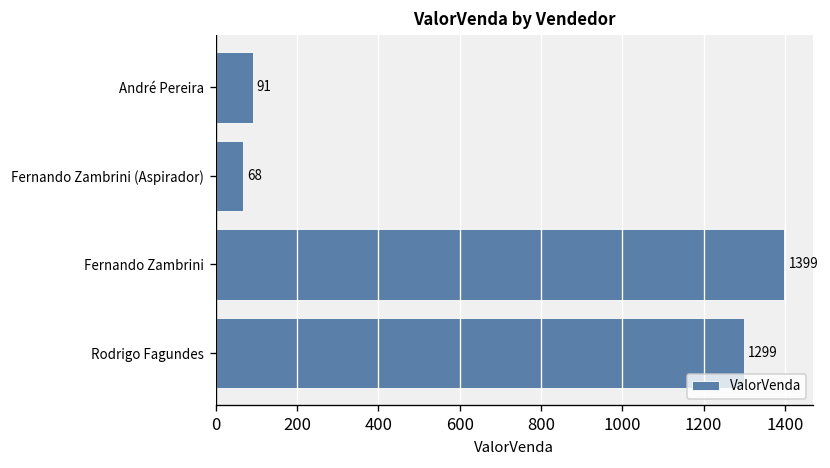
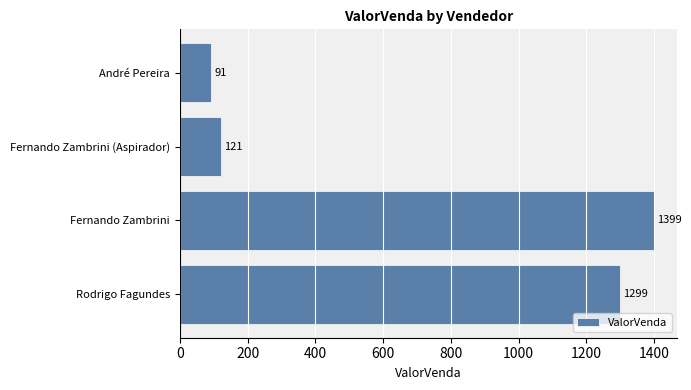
  {
    "André Pereira": 91,
-   "Fernando Zambrini (Aspirador)": 68,
+   "Fernando Zambrini (Aspirador)": 121,
    "Fernando Zambrini": 1399,
    "Rodrigo Fagundes": 1299
  }
